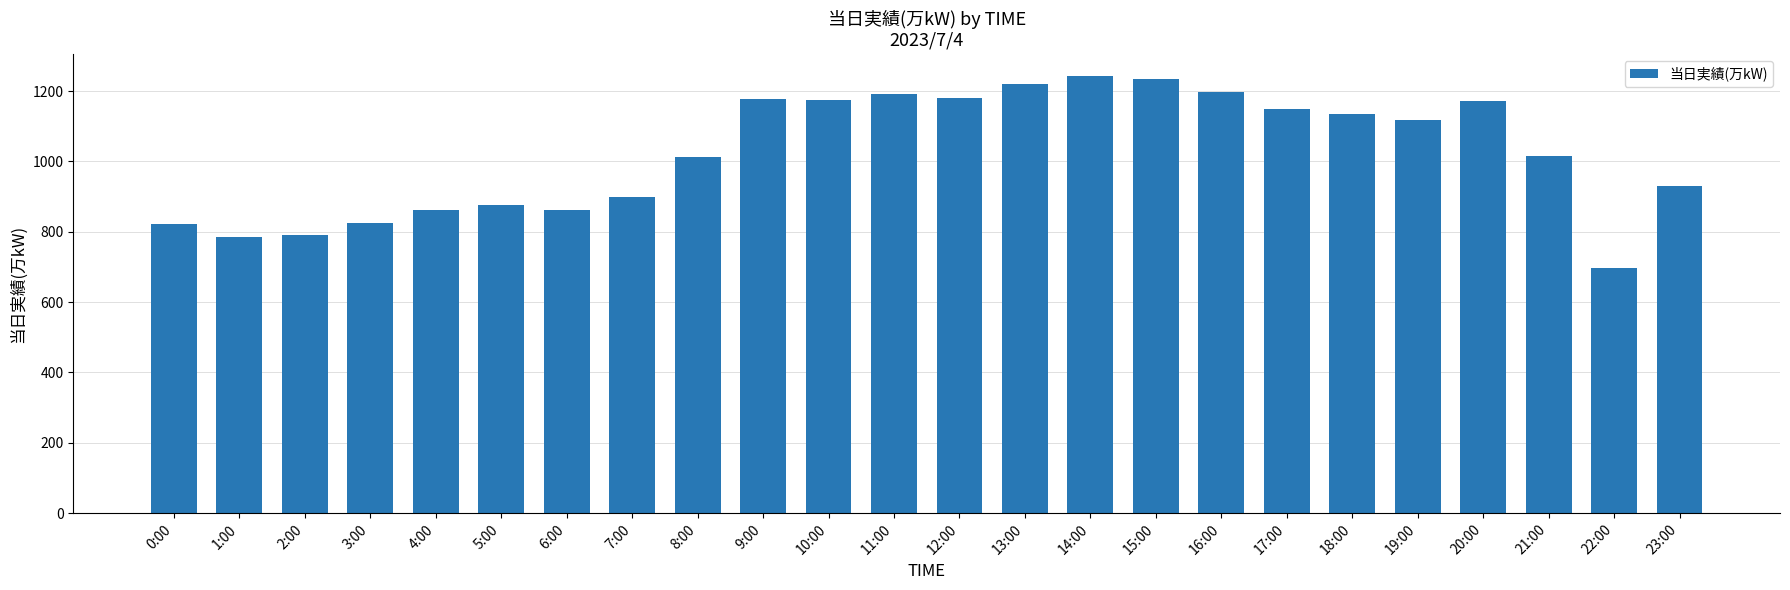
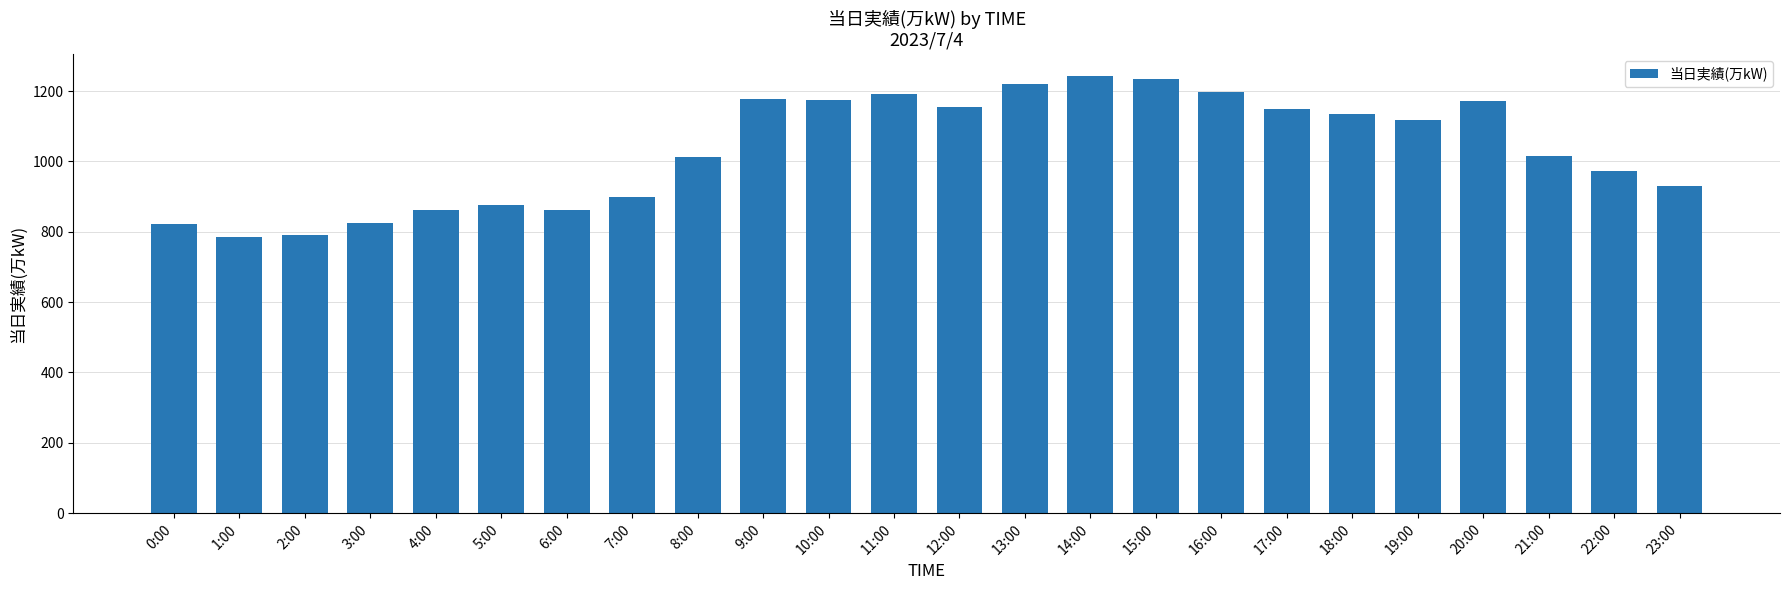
  {
    "0:00": 820,
    "1:00": 790,
    "2:00": 790,
    "3:00": 830,
    "4:00": 860,
    "5:00": 880,
    "6:00": 860,
    "7:00": 900,
    "8:00": 1010,
    "9:00": 1180,
    "10:00": 1180,
    "11:00": 1190,
-   "12:00": 1180,
+   "12:00": 1160,
    "13:00": 1220,
    "14:00": 1240,
    "15:00": 1240,
    "16:00": 1200,
    "17:00": 1150,
    "18:00": 1140,
    "19:00": 1120,
    "20:00": 1170,
    "21:00": 1020,
-   "22:00": 700,
+   "22:00": 970,
    "23:00": 930
  }
